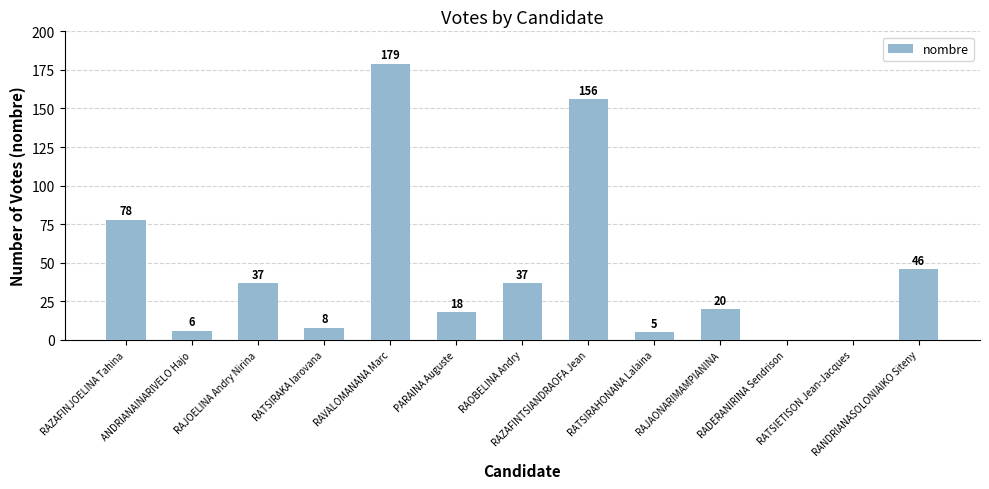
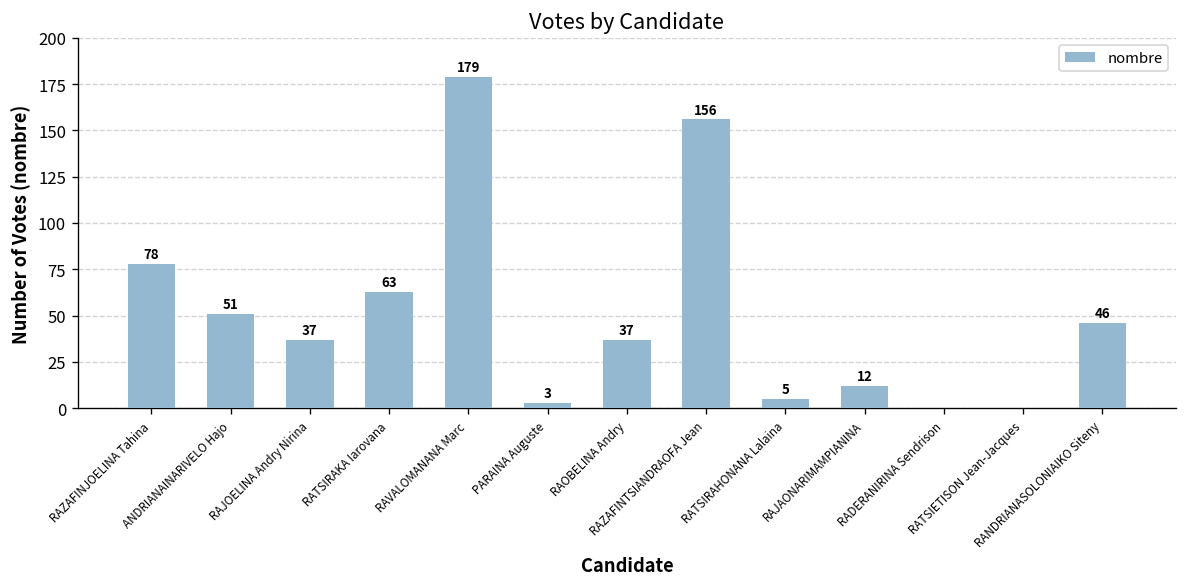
  {
    "RAZAFINJOELINA Tahina": 78,
-   "ANDRIANAINARIVELO Hajo": 6,
+   "ANDRIANAINARIVELO Hajo": 51,
    "RAJOELINA Andry Nirina": 37,
-   "RATSIRAKA Iarovana": 8,
+   "RATSIRAKA Iarovana": 63,
    "RAVALOMANANA Marc": 179,
-   "PARAINA Auguste": 18,
+   "PARAINA Auguste": 3,
    "RAOBELINA Andry": 37,
    "RAZAFINTSIANDRAOFA Jean": 156,
    "RATSIRAHONANA Lalaina": 5,
-   "RAJAONARIMAMPIANINA": 20,
+   "RAJAONARIMAMPIANINA": 12,
    "RANDRIANASOLONIAIKO Siteny": 46
  }
